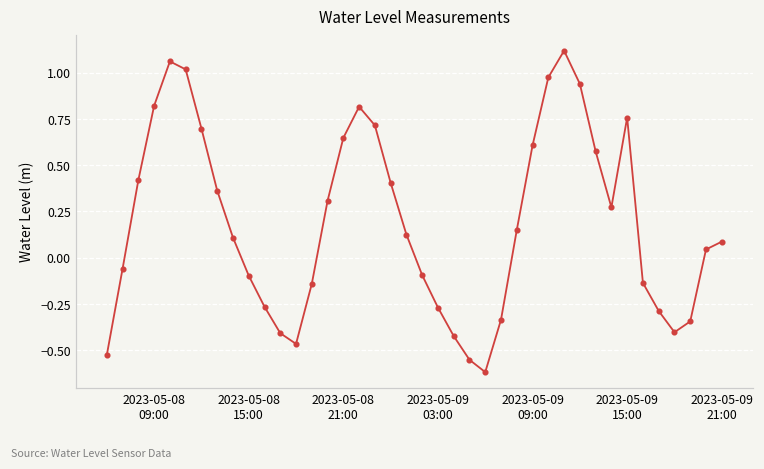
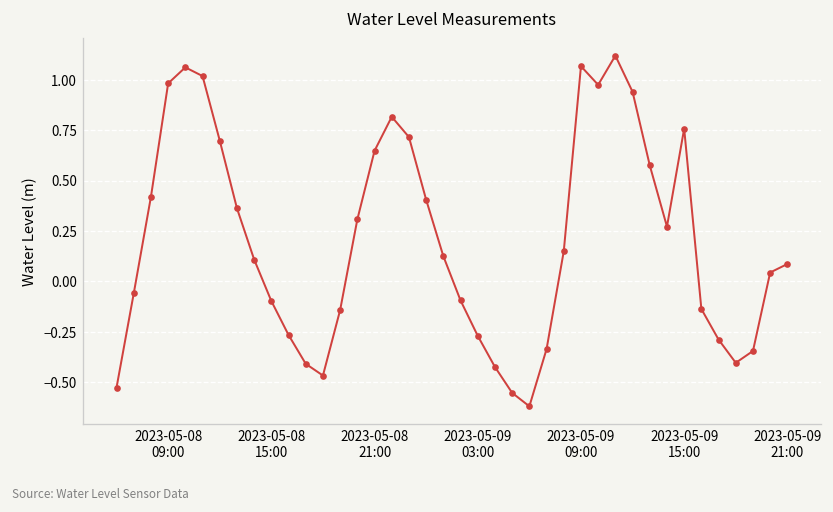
  {
-   "2023-05-08 09:00": 0.82,
+   "2023-05-08 09:00": 0.98,
    "2023-05-08 15:00": -0.10,
    "2023-05-08 21:00": 0.65,
    "2023-05-09 03:00": -0.27,
-   "2023-05-09 09:00": 0.61,
+   "2023-05-09 09:00": 1.07,
    "2023-05-09 15:00": 0.76,
    "2023-05-09 21:00": 0.09
  }
